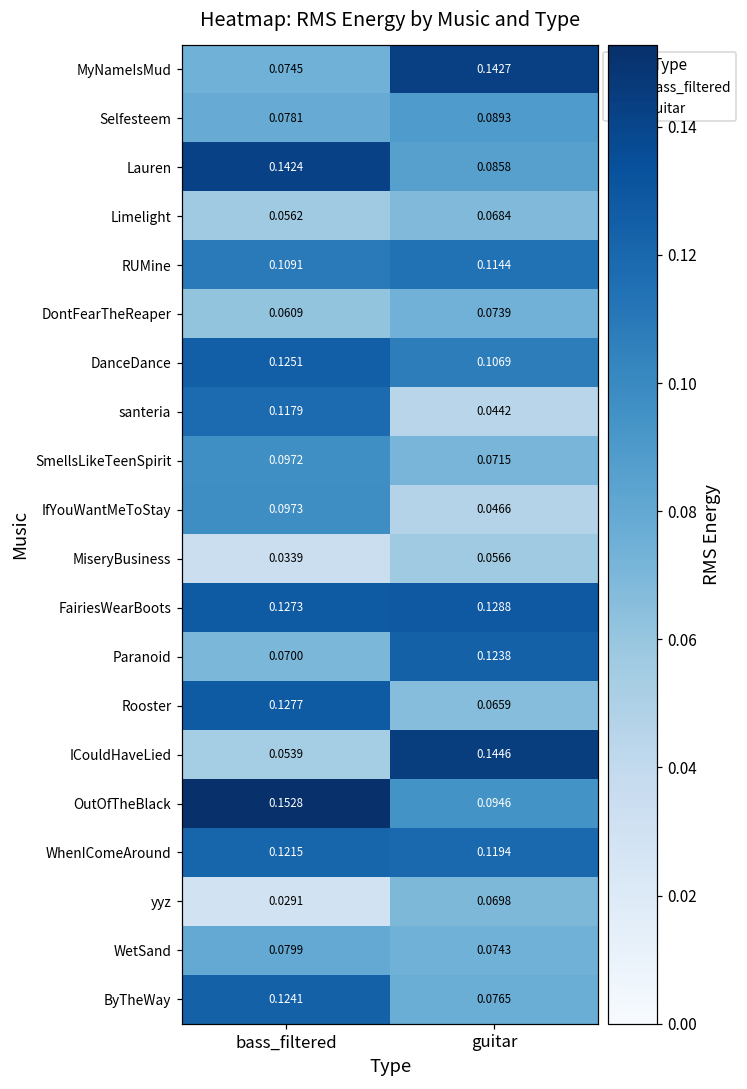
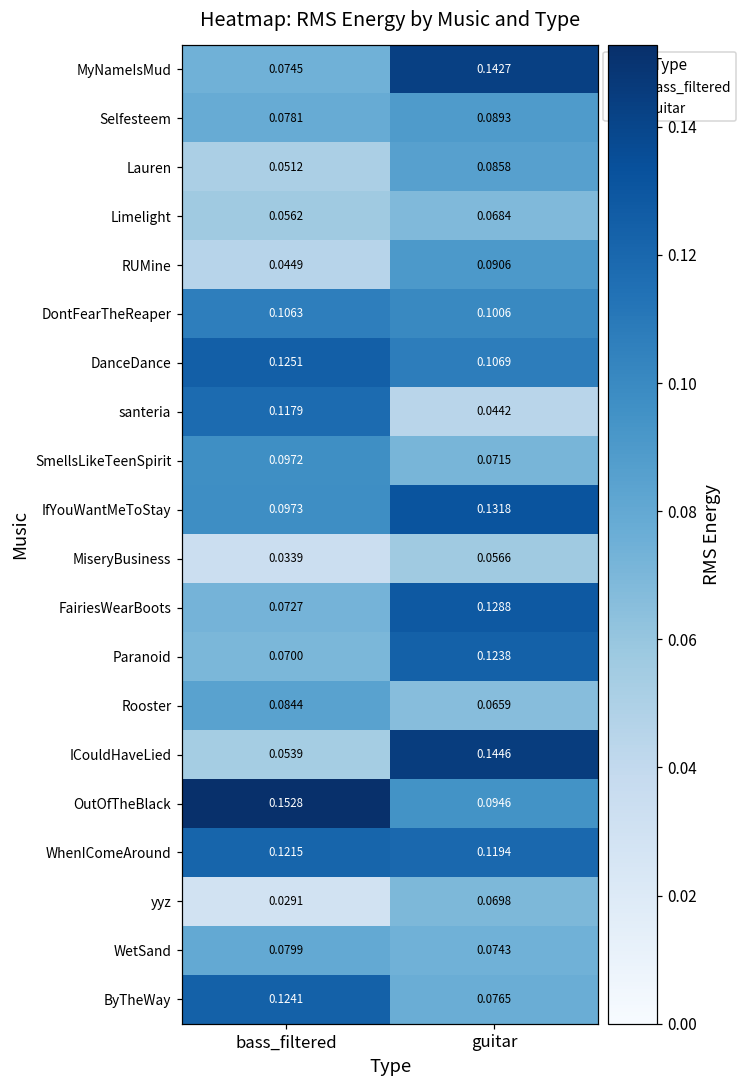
  {
    "MyNameIsMud": {
      "bass_filtered": 0.0745,
      "guitar": 0.1427
    },
    "Selfesteem": {
      "bass_filtered": 0.0781,
      "guitar": 0.0893
    },
    "Lauren": {
-     "bass_filtered": 0.1424,
+     "bass_filtered": 0.0512,
      "guitar": 0.0858
    },
    "Limelight": {
      "bass_filtered": 0.0562,
      "guitar": 0.0684
    },
    "RUMine": {
-     "bass_filtered": 0.1091,
-     "guitar": 0.1144
+     "bass_filtered": 0.0449,
+     "guitar": 0.0906
    },
    "DontFearTheReaper": {
-     "bass_filtered": 0.0609,
-     "guitar": 0.0739
+     "bass_filtered": 0.1063,
+     "guitar": 0.1006
    },
    "DanceDance": {
      "bass_filtered": 0.1251,
      "guitar": 0.1069
    },
    "santeria": {
      "bass_filtered": 0.1179,
      "guitar": 0.0442
    },
    "SmellsLikeTeenSpirit": {
      "bass_filtered": 0.0972,
      "guitar": 0.0715
    },
    "IfYouWantMeToStay": {
      "bass_filtered": 0.0973,
-     "guitar": 0.0466
+     "guitar": 0.1318
    },
    "MiseryBusiness": {
      "bass_filtered": 0.0339,
      "guitar": 0.0566
    },
    "FairiesWearBoots": {
-     "bass_filtered": 0.1273,
+     "bass_filtered": 0.0727,
      "guitar": 0.1288
    },
    "Paranoid": {
      "bass_filtered": 0.0700,
      "guitar": 0.1238
    },
    "Rooster": {
-     "bass_filtered": 0.1277,
+     "bass_filtered": 0.0844,
      "guitar": 0.0659
    },
    "ICouldHaveLied": {
      "bass_filtered": 0.0539,
      "guitar": 0.1446
    },
    "OutOfTheBlack": {
      "bass_filtered": 0.1528,
      "guitar": 0.0946
    },
    "WhenIComeAround": {
      "bass_filtered": 0.1215,
      "guitar": 0.1194
    },
    "yyz": {
      "bass_filtered": 0.0291,
      "guitar": 0.0698
    },
    "WetSand": {
      "bass_filtered": 0.0799,
      "guitar": 0.0743
    },
    "ByTheWay": {
      "bass_filtered": 0.1241,
      "guitar": 0.0765
    }
  }
